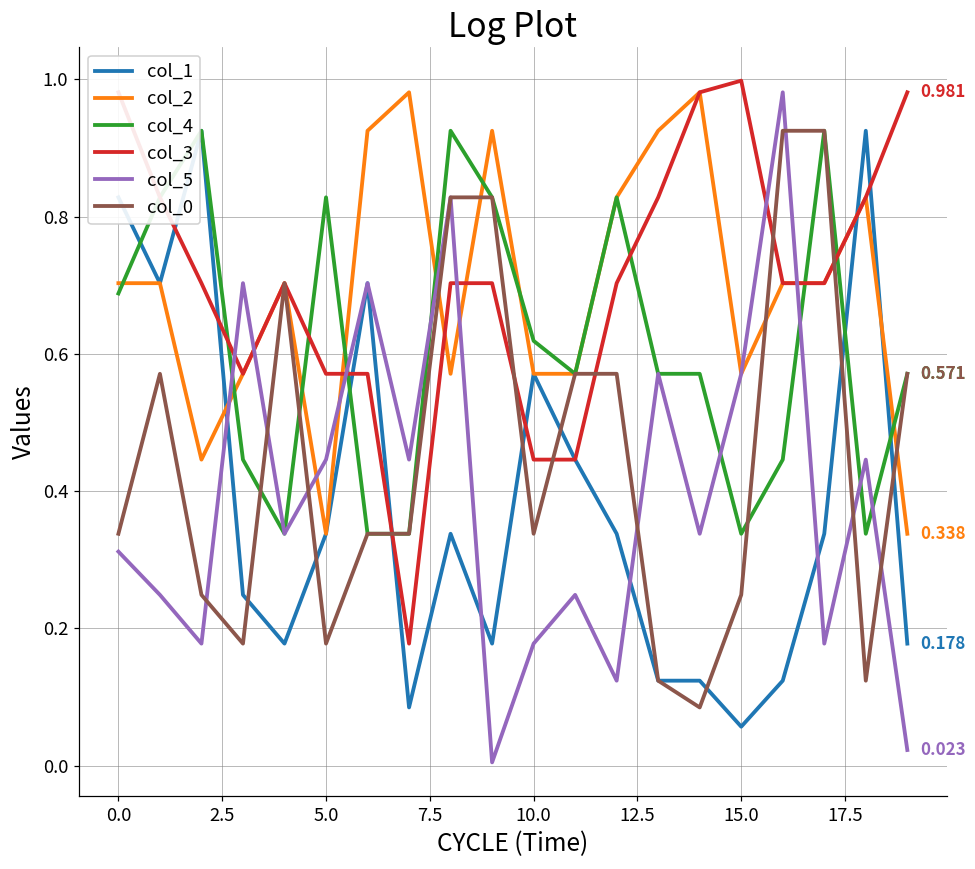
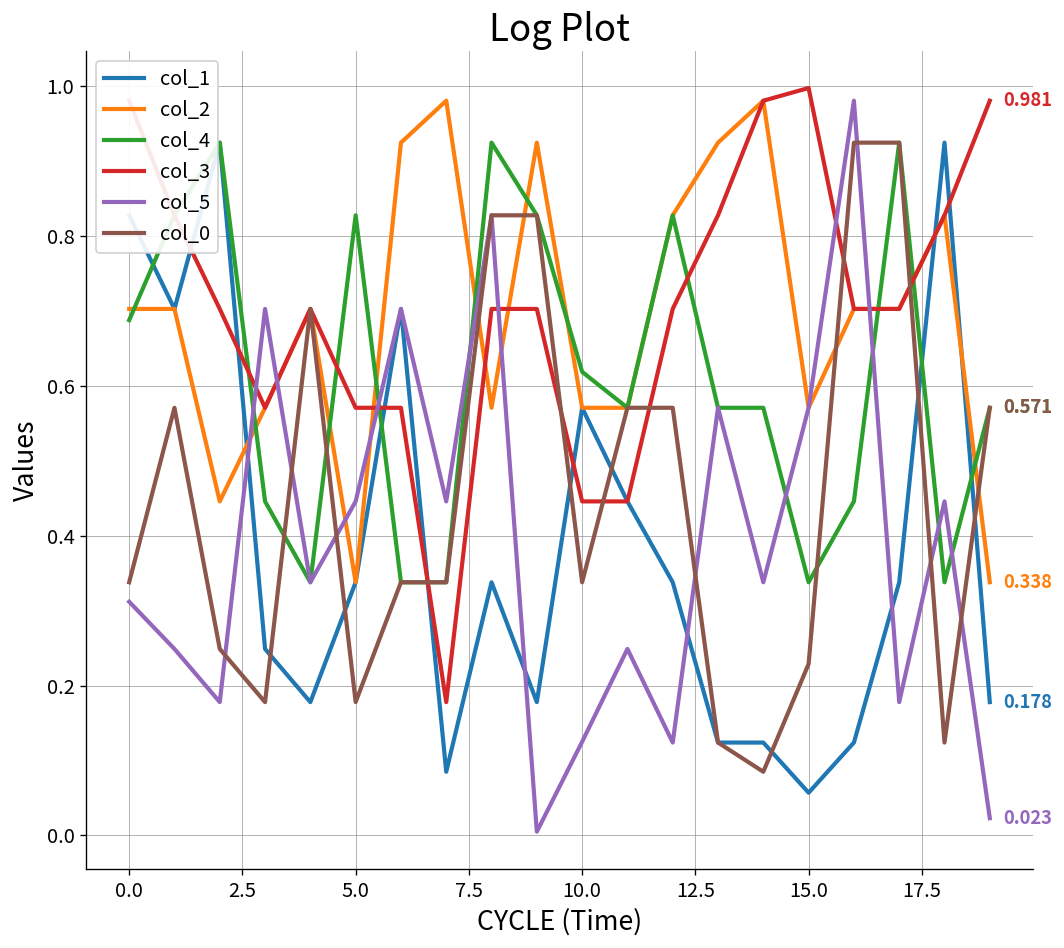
  {
    "col_1": {
      "15.0": 0.06
    },
    "col_2": {
      "0.0": 0.70
    },
    "col_4": {
      "0.0": 0.69,
      "5.0": 0.83,
      "10.0": 0.62,
      "15.0": 0.34
    },
    "col_3": {
      "5.0": 0.57,
      "10.0": 0.45,
      "15.0": 1.00
    },
    "col_5": {
      "0.0": 0.31,
      "5.0": 0.45,
-     "10.0": 0.18
+     "10.0": 0.13
    },
    "col_0": {
      "0.0": 0.34,
      "5.0": 0.18,
      "10.0": 0.34,
-     "15.0": 0.25
+     "15.0": 0.23
    }
  }
